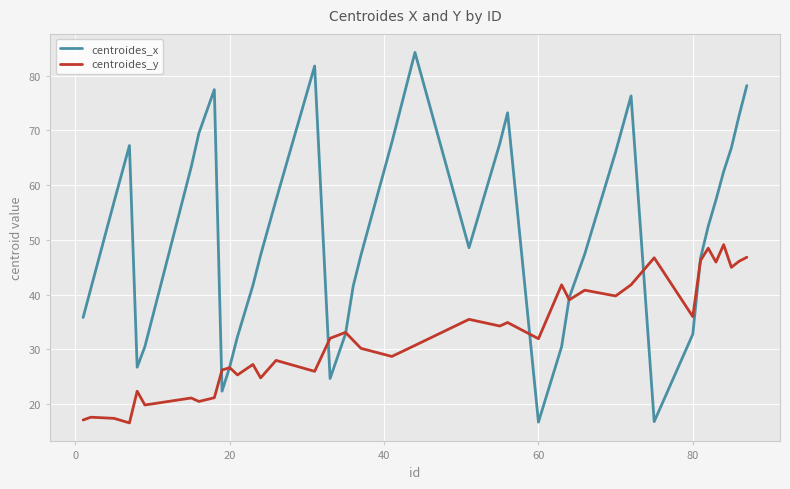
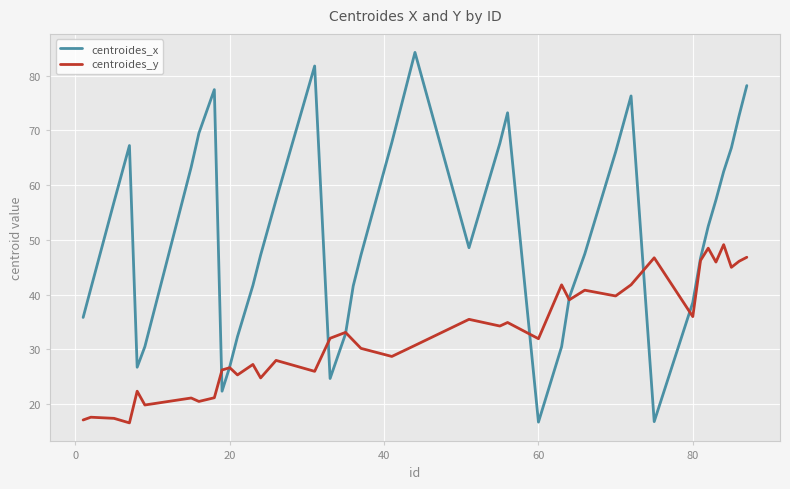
  {
    "centroides_x": {
      "60": 17,
-     "80": 33
+     "80": 39
    },
    "centroides_y": {
      "60": 32,
      "80": 36
    }
  }
